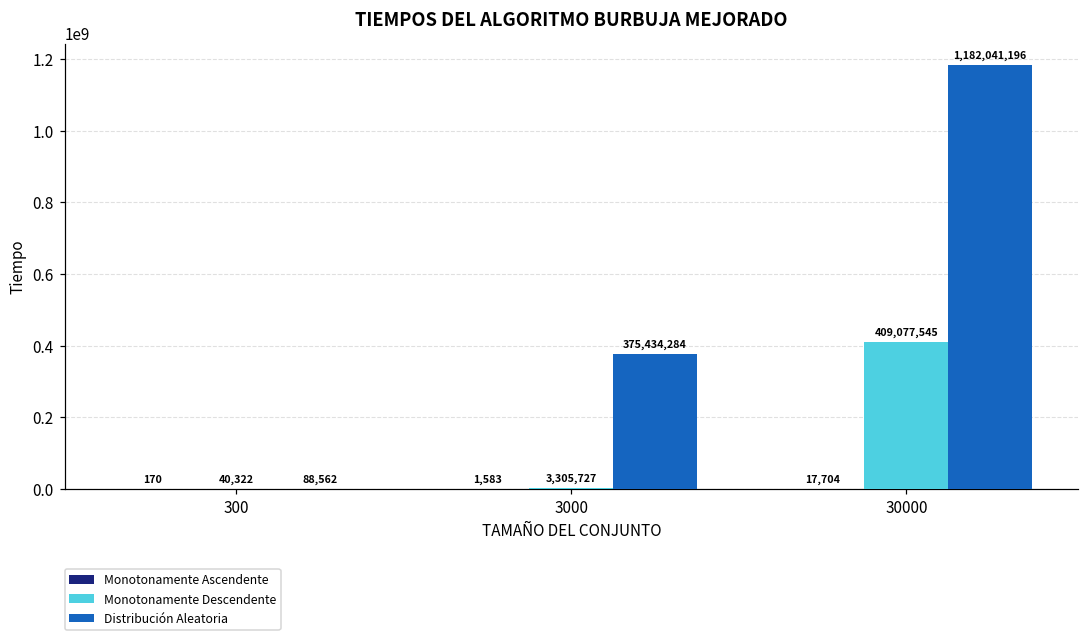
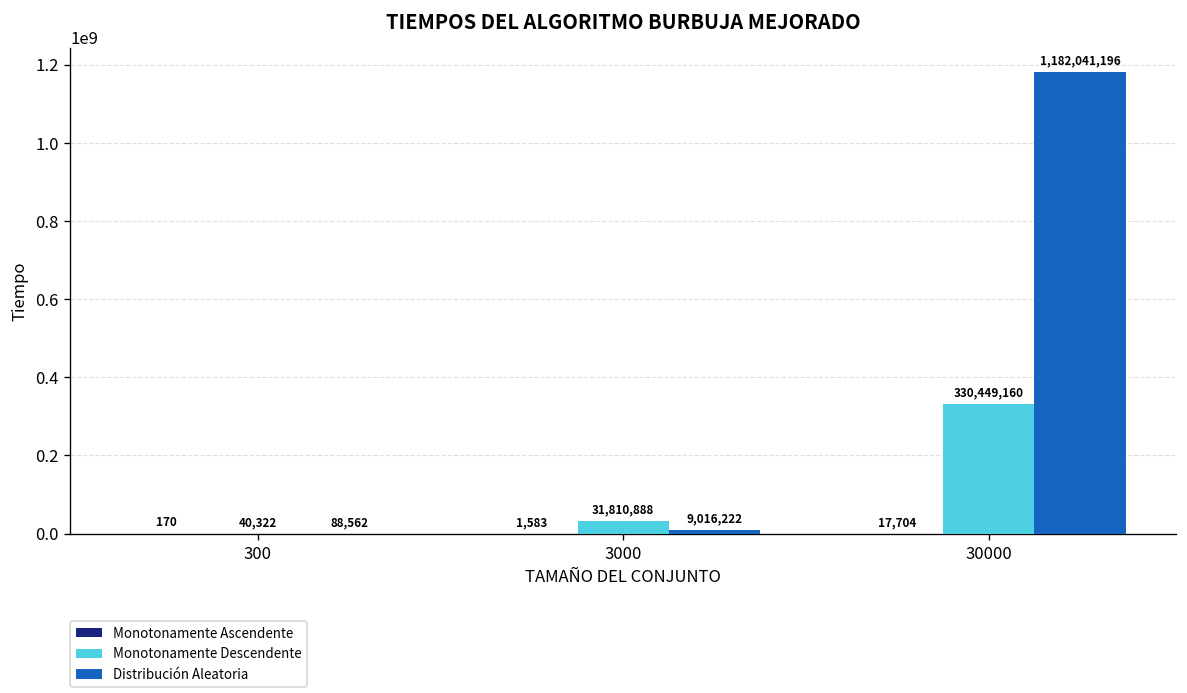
  {
    "Monotonamente Ascendente": {
      "300": "170",
      "3000": "1,583",
      "30000": "17,704"
    },
    "Monotonamente Descendente": {
      "300": "40,322",
-     "3000": "3,305,727",
-     "30000": "409,077,545"
+     "3000": "31,810,888",
+     "30000": "330,449,160"
    },
    "Distribución Aleatoria": {
      "300": "88,562",
-     "3000": "375,434,284",
+     "3000": "9,016,222",
      "30000": "1,182,041,196"
    }
  }
